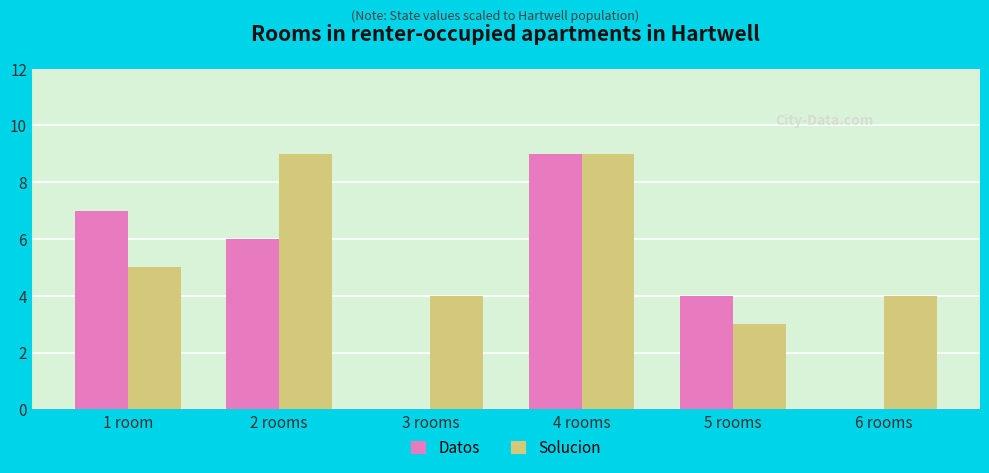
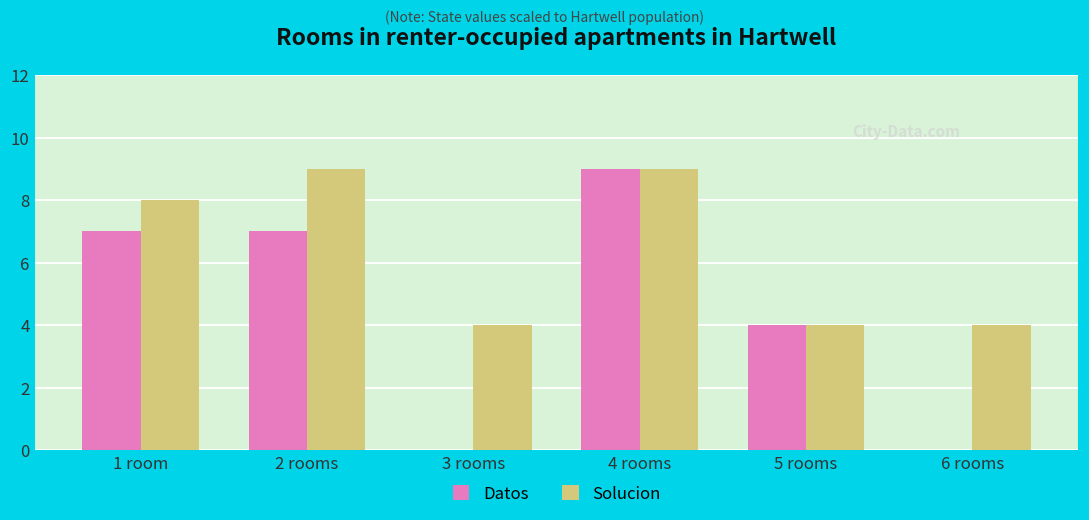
  {
    "Datos": {
      "1 room": 7,
-     "2 rooms": 6,
+     "2 rooms": 7,
      "3 rooms": 0,
      "4 rooms": 9,
      "5 rooms": 4,
      "6 rooms": 0
    },
    "Solucion": {
-     "1 room": 5,
+     "1 room": 8,
      "2 rooms": 9,
      "3 rooms": 4,
      "4 rooms": 9,
-     "5 rooms": 3,
+     "5 rooms": 4,
      "6 rooms": 4
    }
  }
